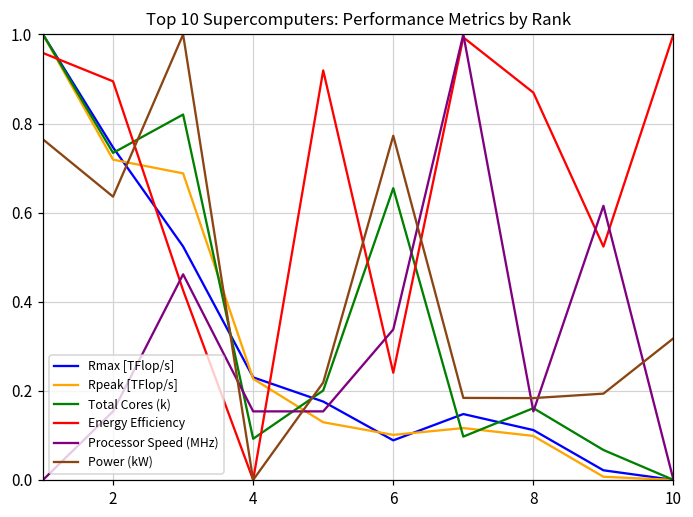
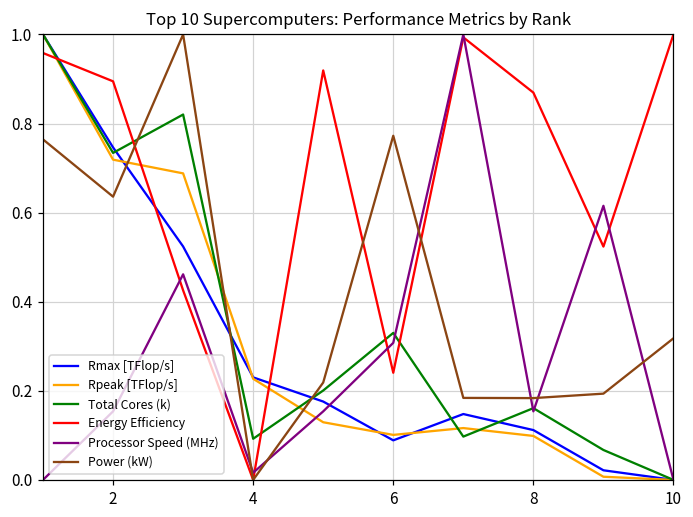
  {
    "Rmax [TFlop/s]": {
      "2": 0.75,
      "6": 0.09,
      "8": 0.11
    },
    "Rpeak [TFlop/s]": {
      "2": 0.72,
      "6": 0.10,
      "8": 0.10
    },
    "Total Cores (k)": {
      "2": 0.73,
      "4": 0.09,
-     "6": 0.65,
+     "6": 0.33,
      "8": 0.16
    },
    "Energy Efficiency": {
      "2": 0.89,
      "6": 0.24,
      "8": 0.87,
      "10": 1.00
    },
    "Processor Speed (MHz)": {
-     "4": 0.15,
-     "6": 0.34,
+     "4": 0.02,
+     "6": 0.31,
      "8": 0.15
    },
    "Power (kW)": {
      "2": 0.64,
      "6": 0.77,
      "8": 0.18,
      "10": 0.32
    }
  }
